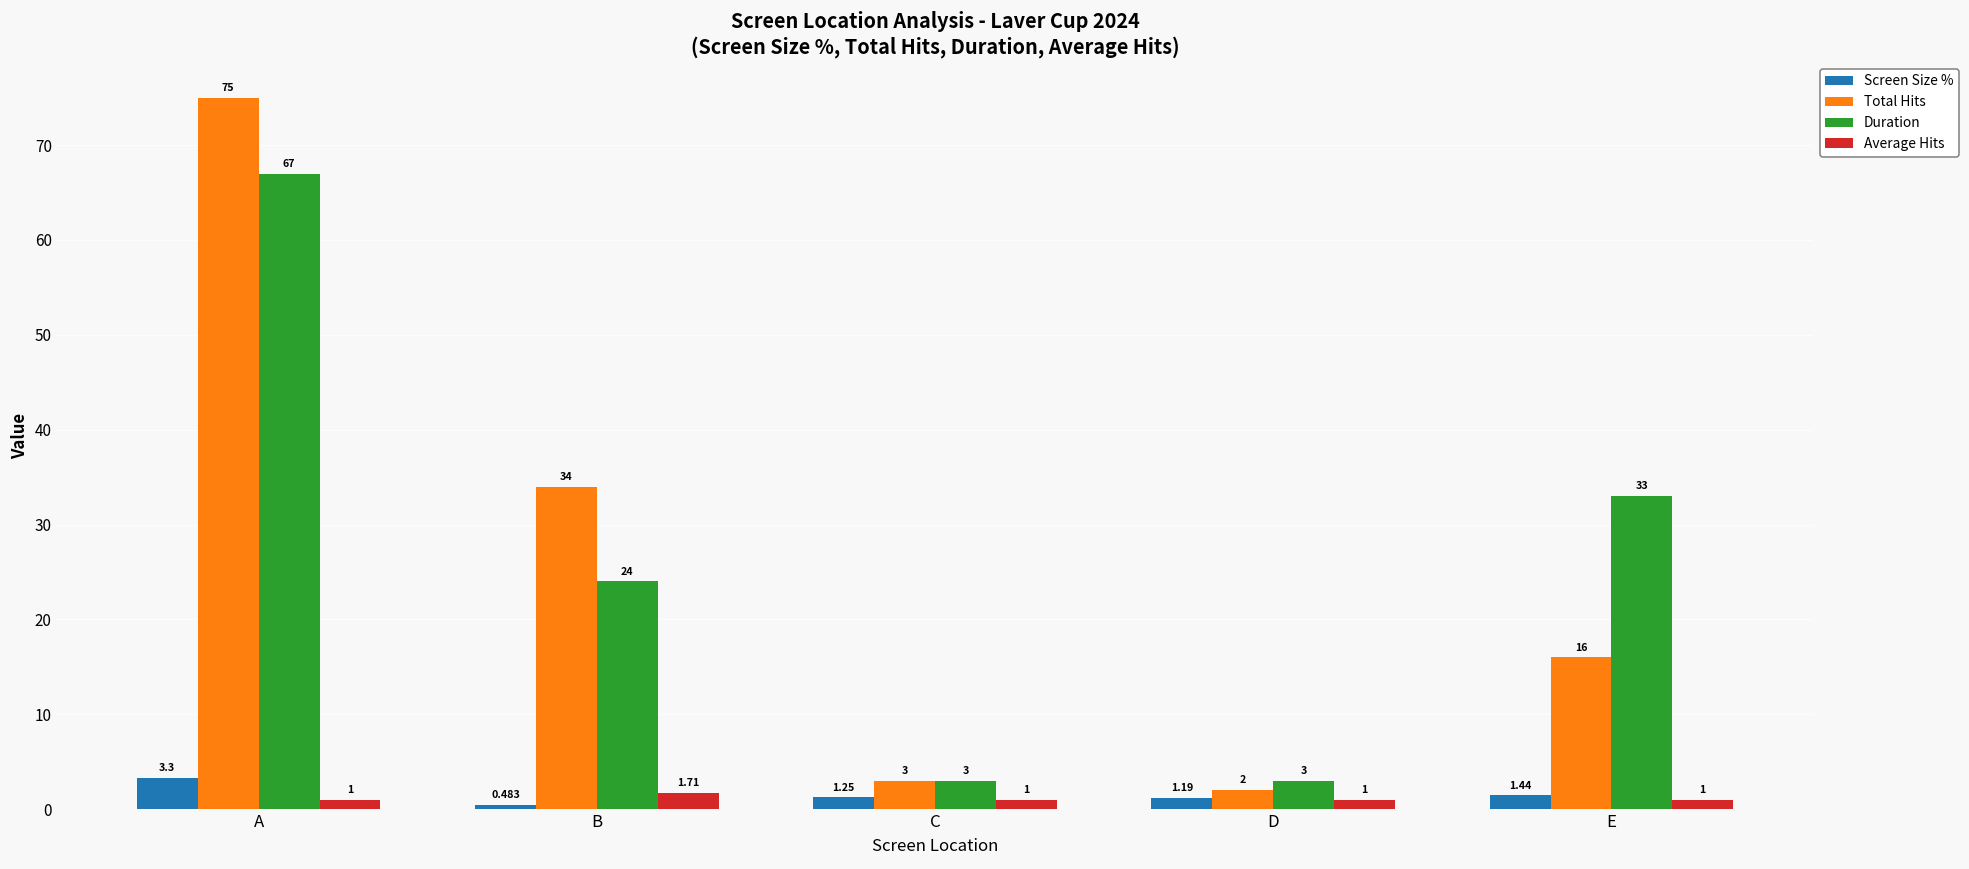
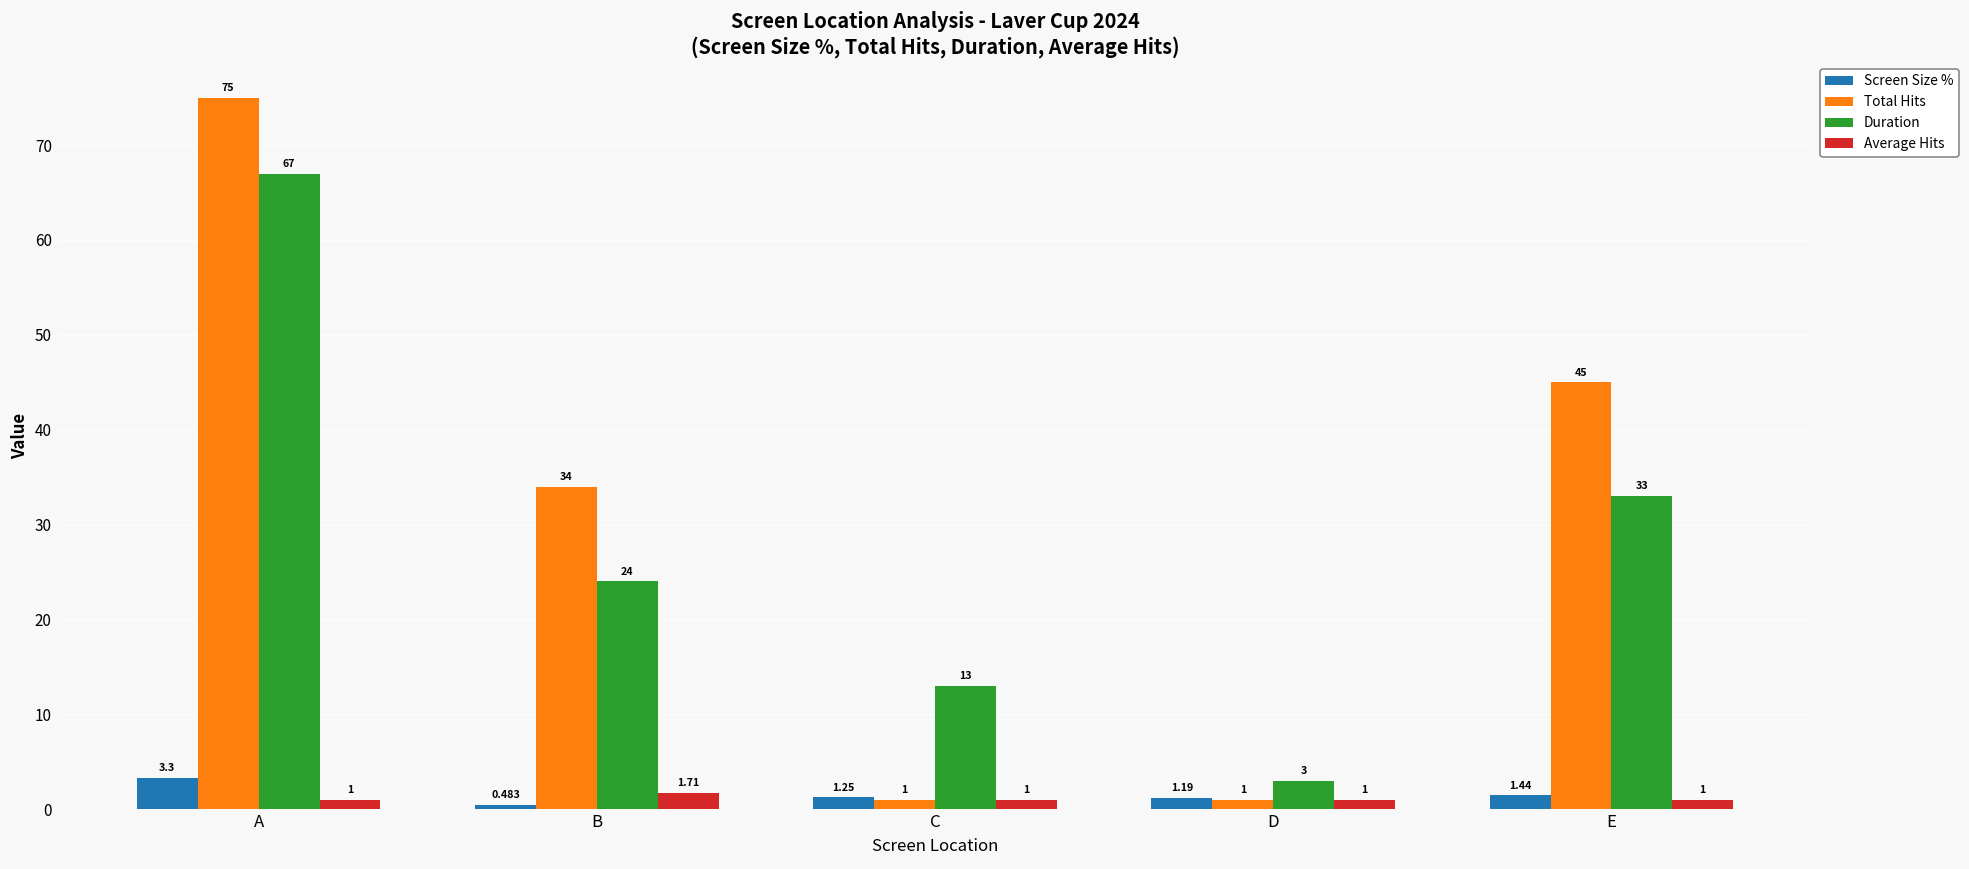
  {
    "Screen Size %": {
      "A": 3.3,
      "B": 0.483,
      "C": 1.25,
      "D": 1.19,
      "E": 1.44
    },
    "Total Hits": {
      "A": 75,
      "B": 34,
-     "C": 3,
-     "D": 2,
-     "E": 16
+     "C": 1,
+     "D": 1,
+     "E": 45
    },
    "Duration": {
      "A": 67,
      "B": 24,
-     "C": 3,
+     "C": 13,
      "D": 3,
      "E": 33
    },
    "Average Hits": {
      "A": 1,
      "B": 1.71,
      "C": 1,
      "D": 1,
      "E": 1
    }
  }
